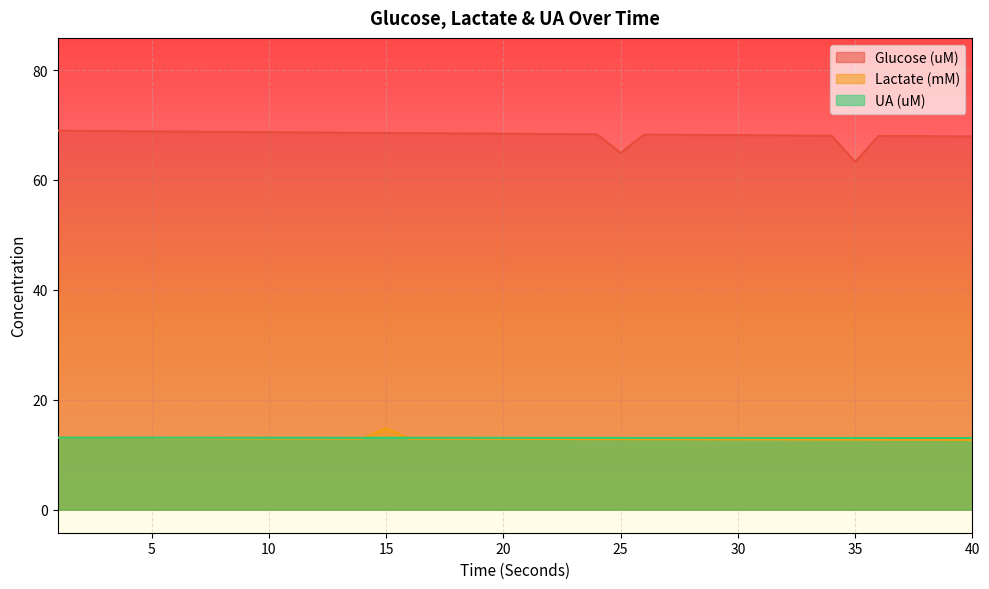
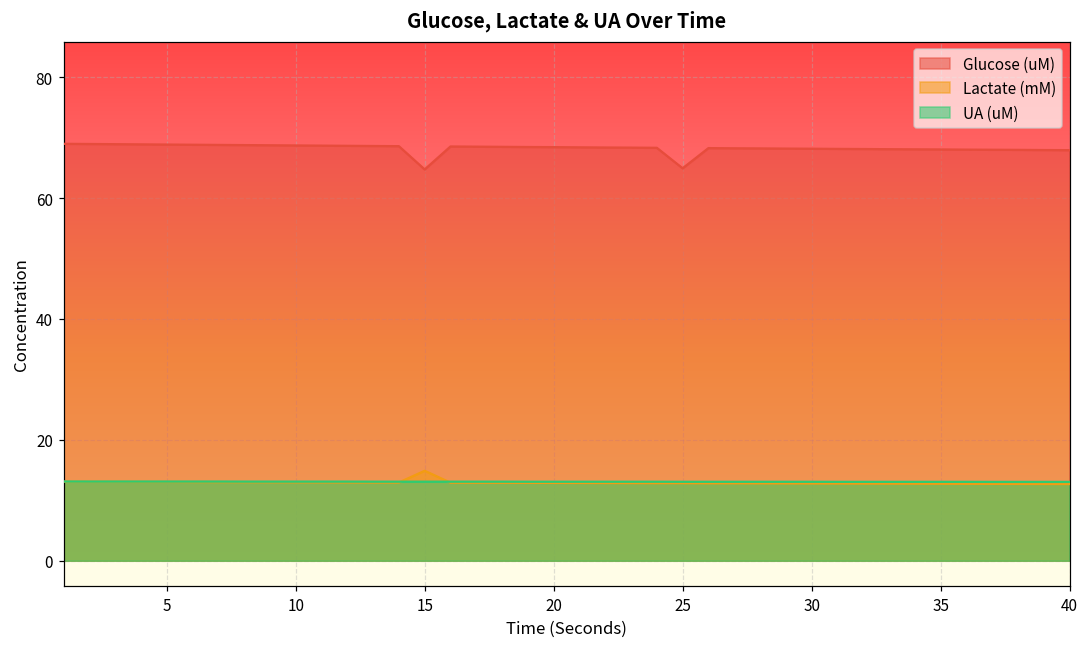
  {
    "Glucose (uM)": {
      "5": 69,
      "10": 69,
-     "15": 69,
+     "15": 65,
      "20": 68,
      "25": 65,
      "30": 68,
-     "35": 63,
+     "35": 68,
      "40": 68
    },
    "Lactate (mM)": {
      "15": 15
    },
    "UA (uM)": {
      "15": 13
    }
  }
